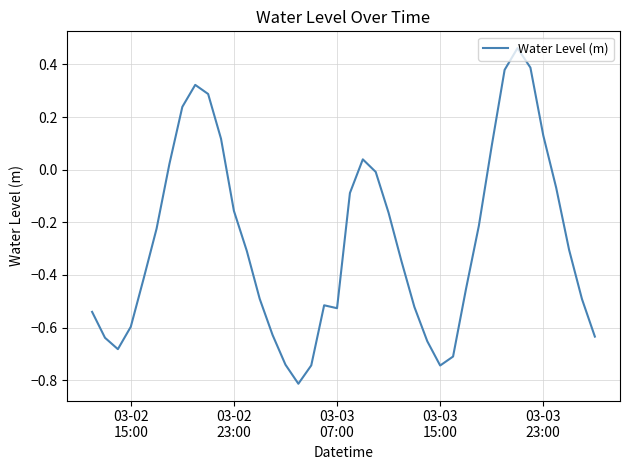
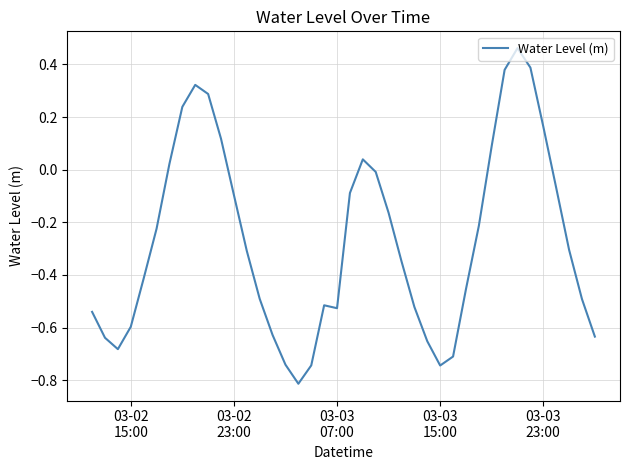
  {
    "03-02 15:00": -0.60,
-   "03-02 23:00": -0.16,
+   "03-02 23:00": -0.10,
    "03-03 07:00": -0.53,
    "03-03 15:00": -0.74,
-   "03-03 23:00": 0.13
+   "03-03 23:00": 0.16
  }
